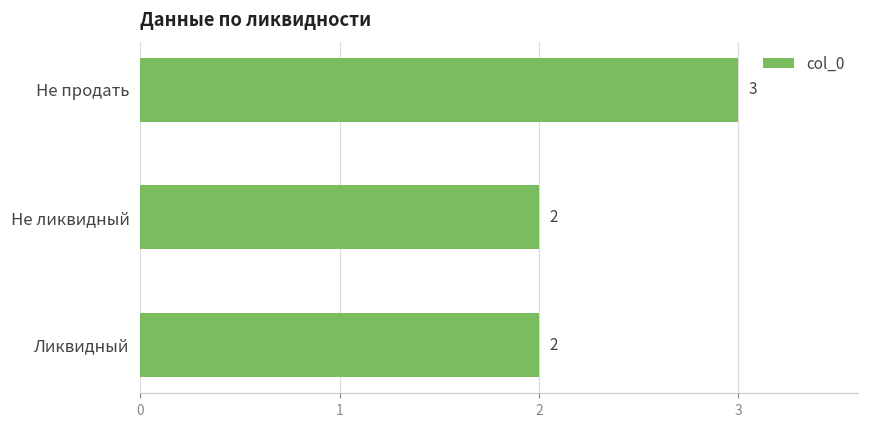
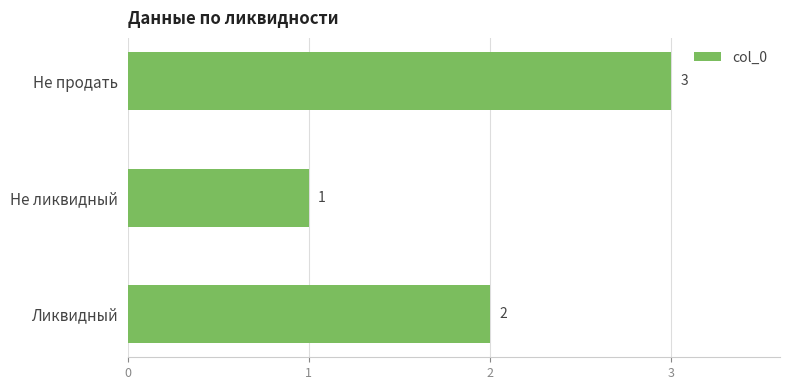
  {
    "Не продать": 3,
-   "Не ликвидный": 2,
+   "Не ликвидный": 1,
    "Ликвидный": 2
  }
